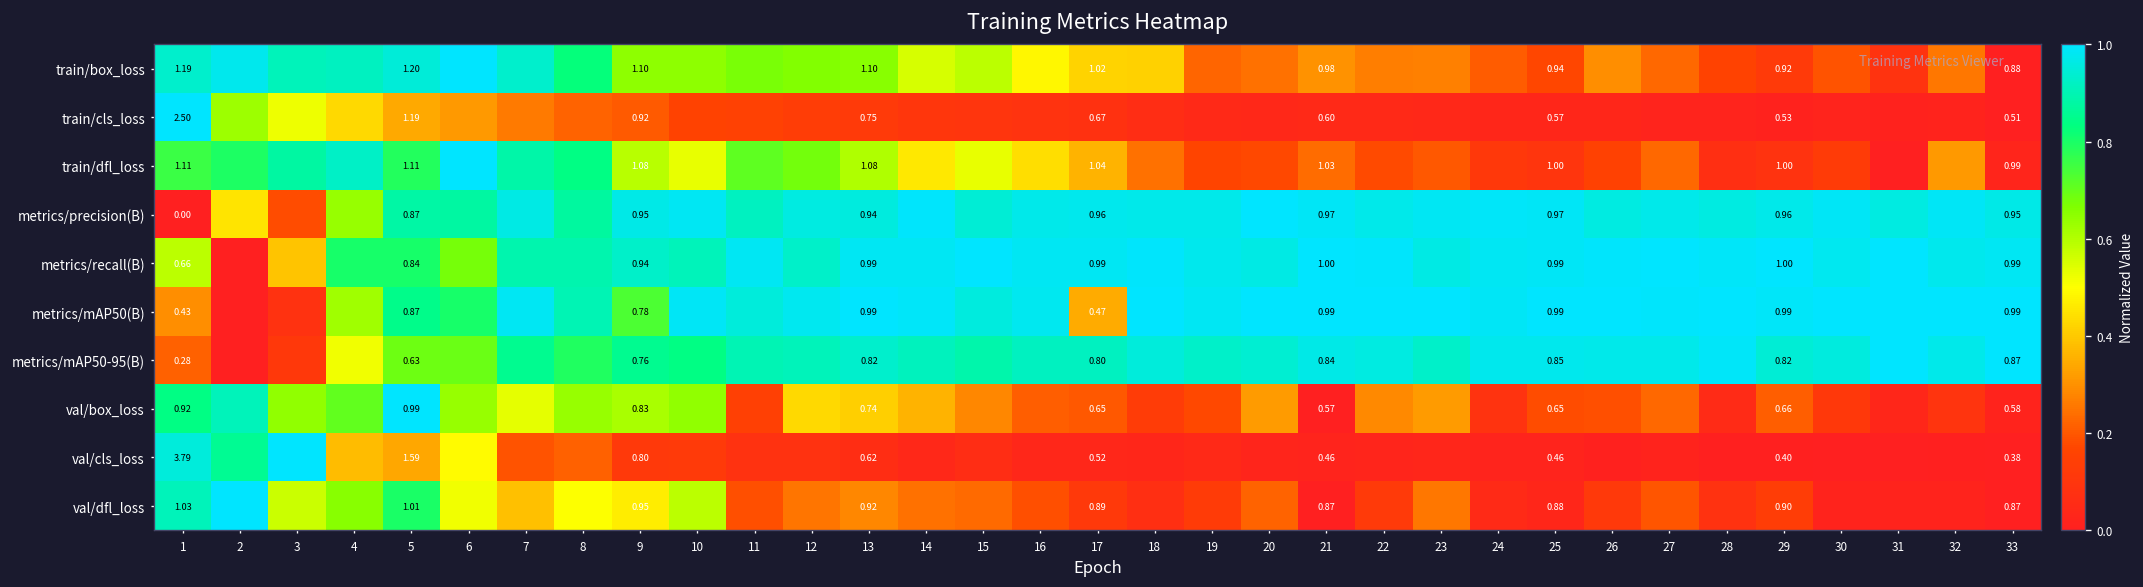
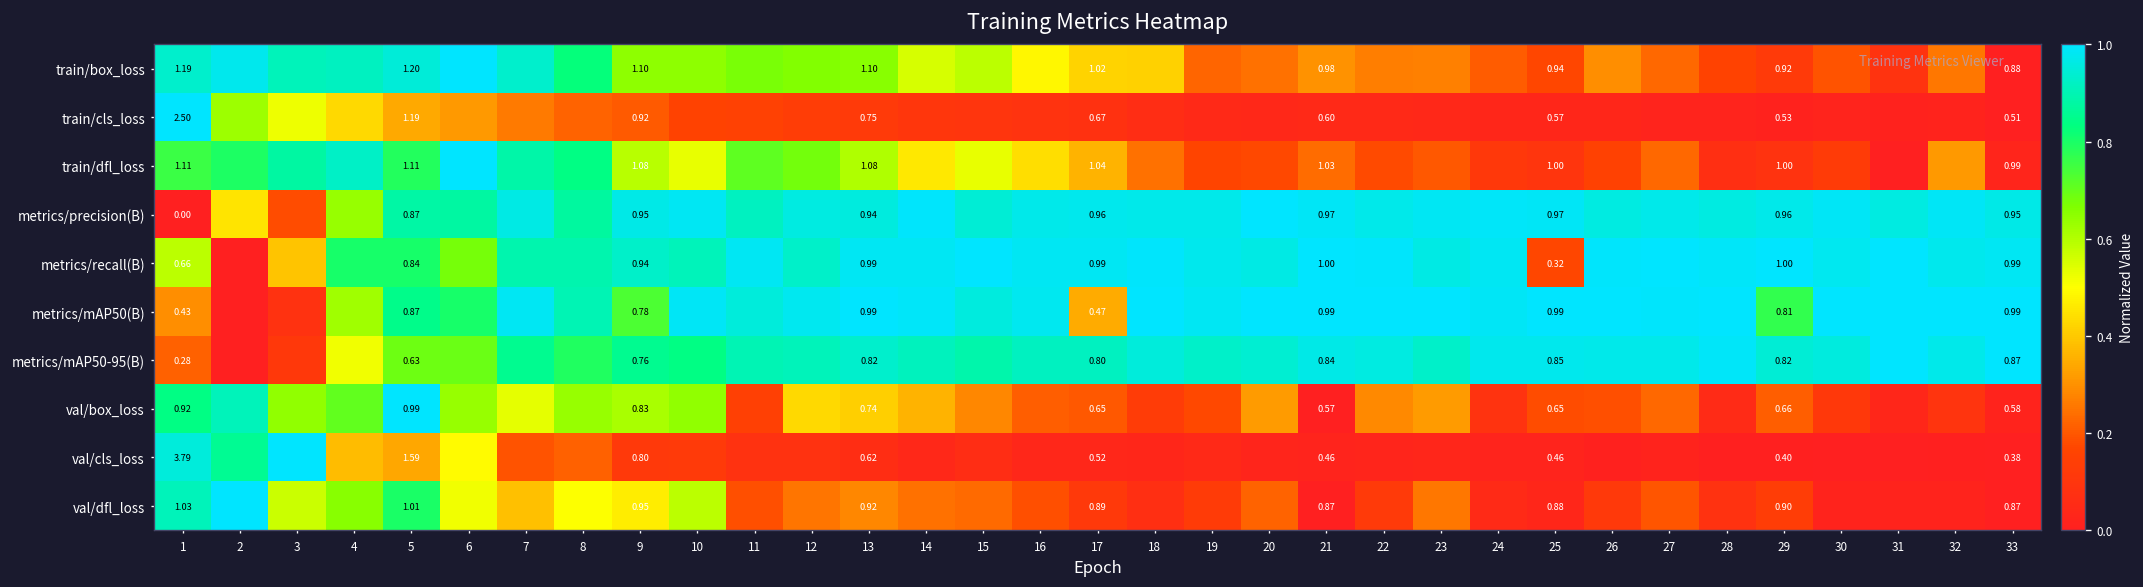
  {
    "train/box_loss": {
      "1": 1.19,
      "5": 1.20,
      "9": 1.10,
      "13": 1.10,
      "17": 1.02,
      "21": 0.98,
      "25": 0.94,
      "29": 0.92,
      "33": 0.88
    },
    "train/cls_loss": {
      "1": 2.50,
      "5": 1.19,
      "9": 0.92,
      "13": 0.75,
      "17": 0.67,
      "21": 0.60,
      "25": 0.57,
      "29": 0.53,
      "33": 0.51
    },
    "train/dfl_loss": {
      "1": 1.11,
      "5": 1.11,
      "9": 1.08,
      "13": 1.08,
      "17": 1.04,
      "21": 1.03,
      "25": 1.00,
      "29": 1.00,
      "33": 0.99
    },
    "metrics/precision(B)": {
      "1": 0.00,
      "5": 0.87,
      "9": 0.95,
      "13": 0.94,
      "17": 0.96,
      "21": 0.97,
      "25": 0.97,
      "29": 0.96,
      "33": 0.95
    },
    "metrics/recall(B)": {
      "1": 0.66,
      "5": 0.84,
      "9": 0.94,
      "13": 0.99,
      "17": 0.99,
      "21": 1.00,
-     "25": 0.99,
+     "25": 0.32,
      "29": 1.00,
      "33": 0.99
    },
    "metrics/mAP50(B)": {
      "1": 0.43,
      "5": 0.87,
      "9": 0.78,
      "13": 0.99,
      "17": 0.47,
      "21": 0.99,
      "25": 0.99,
-     "29": 0.99,
+     "29": 0.81,
      "33": 0.99
    },
    "metrics/mAP50-95(B)": {
      "1": 0.28,
      "5": 0.63,
      "9": 0.76,
      "13": 0.82,
      "17": 0.80,
      "21": 0.84,
      "25": 0.85,
      "29": 0.82,
      "33": 0.87
    },
    "val/box_loss": {
      "1": 0.92,
      "5": 0.99,
      "9": 0.83,
      "13": 0.74,
      "17": 0.65,
      "21": 0.57,
      "25": 0.65,
      "29": 0.66,
      "33": 0.58
    },
    "val/cls_loss": {
      "1": 3.79,
      "5": 1.59,
      "9": 0.80,
      "13": 0.62,
      "17": 0.52,
      "21": 0.46,
      "25": 0.46,
      "29": 0.40,
      "33": 0.38
    },
    "val/dfl_loss": {
      "1": 1.03,
      "5": 1.01,
      "9": 0.95,
      "13": 0.92,
      "17": 0.89,
      "21": 0.87,
      "25": 0.88,
      "29": 0.90,
      "33": 0.87
    }
  }
